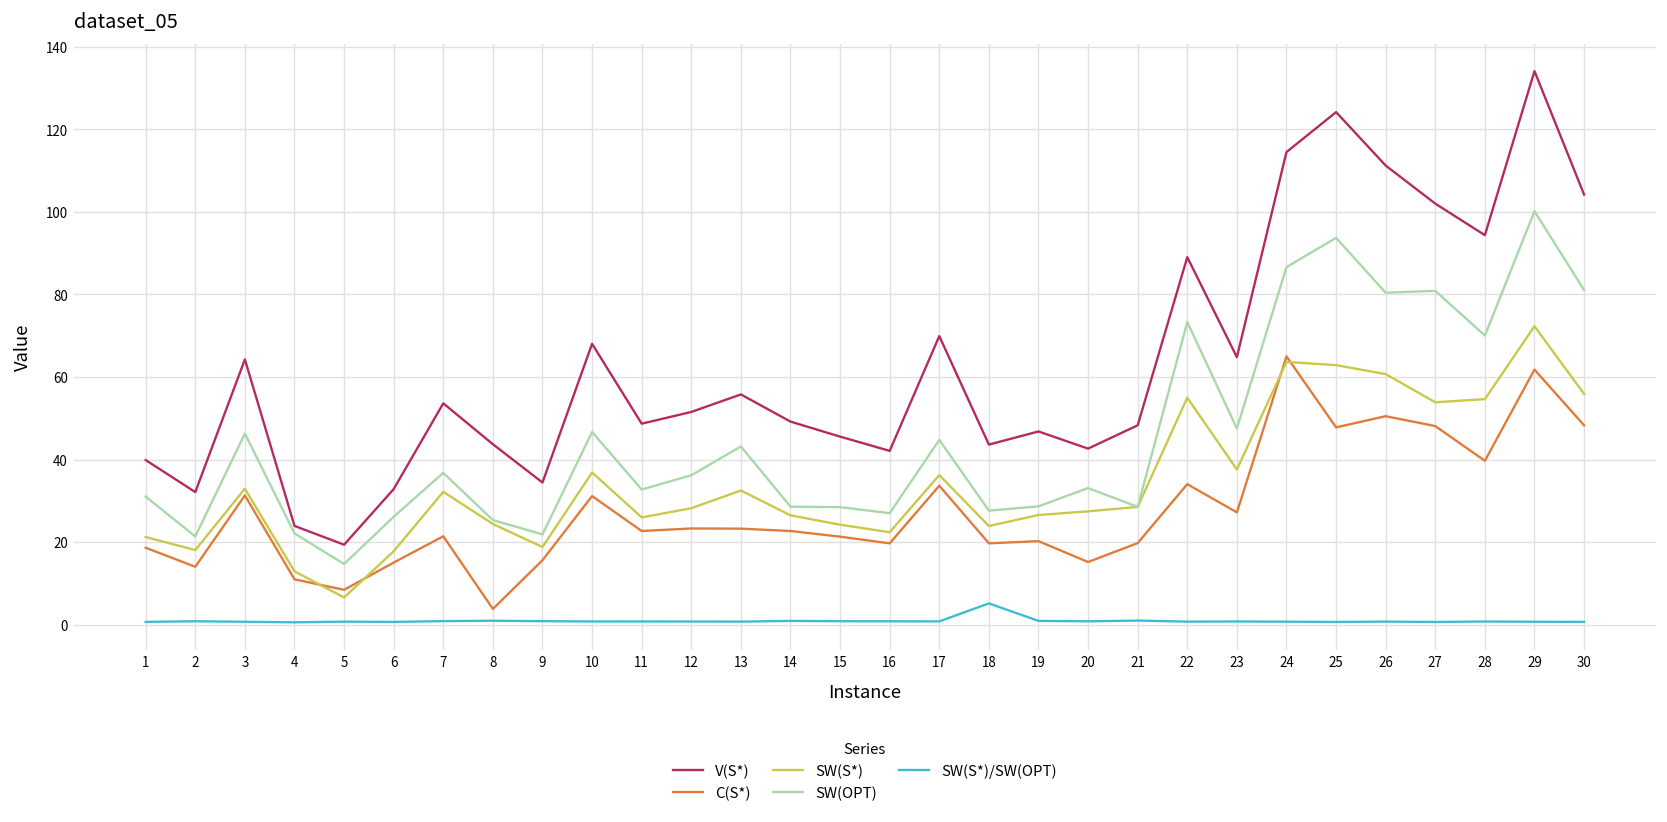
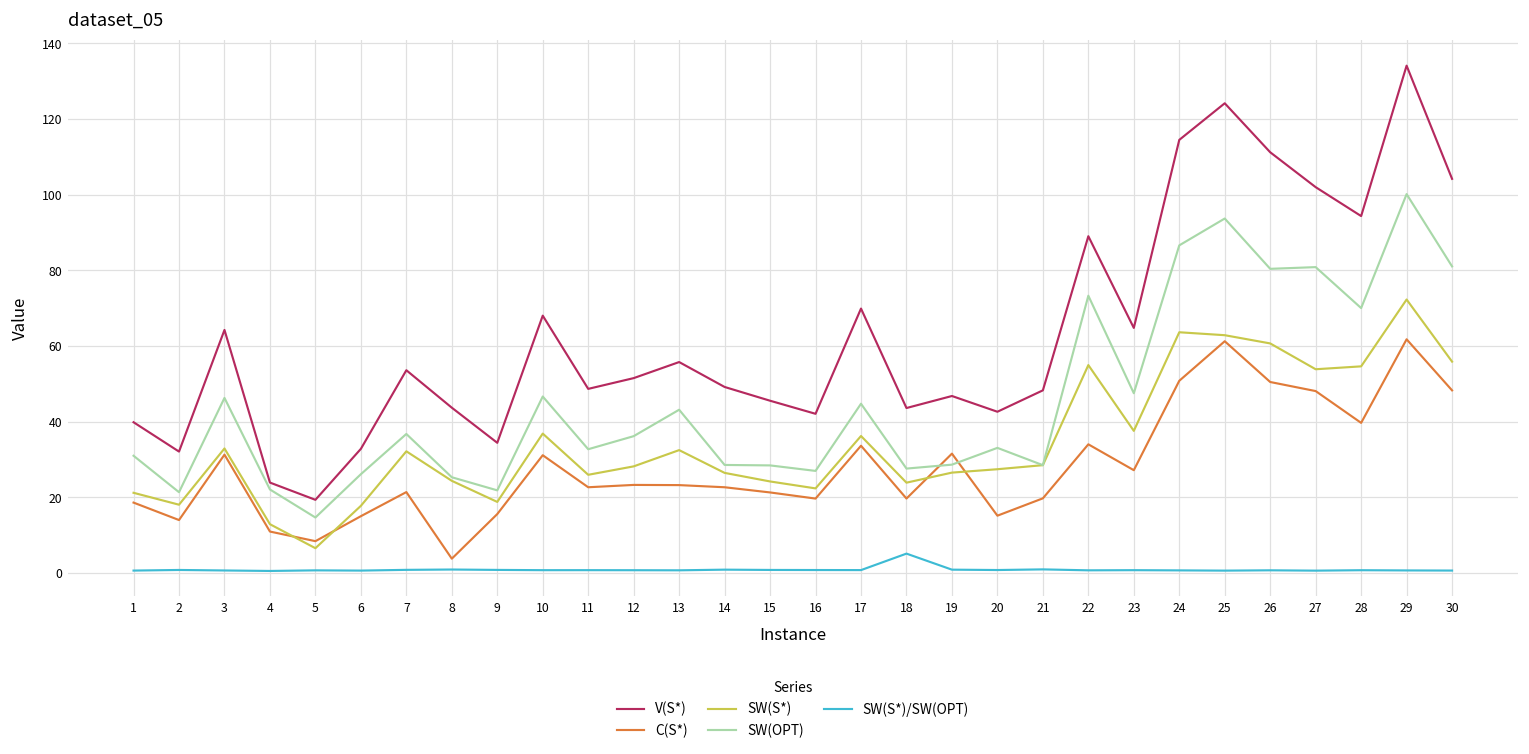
  {
    "V(S*)": {
      "1": 40,
      "2": 32,
      "3": 64,
      "4": 24,
      "5": 19,
      "6": 33,
      "7": 54,
      "8": 44,
      "9": 34,
      "10": 68,
      "11": 49,
      "12": 52,
      "13": 56,
      "14": 49,
      "15": 46,
      "16": 42,
      "17": 70,
      "18": 44,
      "19": 47,
      "20": 43,
      "21": 48,
      "22": 89,
      "23": 65,
      "24": 114,
      "25": 124,
      "26": 111,
      "27": 102,
      "28": 94,
      "29": 134,
      "30": 104
    },
    "C(S*)": {
      "1": 19,
      "2": 14,
      "3": 31,
      "4": 11,
      "5": 8,
      "6": 15,
      "7": 21,
      "8": 4,
      "9": 16,
      "10": 31,
      "11": 23,
      "12": 23,
      "13": 23,
      "14": 23,
      "15": 21,
      "16": 20,
      "17": 34,
      "18": 20,
-     "19": 20,
+     "19": 32,
      "20": 15,
      "21": 20,
      "22": 34,
      "23": 27,
-     "24": 65,
-     "25": 48,
+     "24": 51,
+     "25": 61,
      "26": 51,
      "27": 48,
      "28": 40,
      "29": 62,
      "30": 48
    },
    "SW(S*)": {
      "1": 21,
      "2": 18,
      "3": 33,
      "4": 13,
      "5": 7,
      "6": 18,
      "7": 32,
      "8": 24,
      "9": 19,
      "10": 37,
      "11": 26,
      "12": 28,
      "13": 33,
      "14": 26,
      "15": 24,
      "16": 22,
      "17": 36,
      "18": 24,
      "19": 27,
      "20": 27,
      "22": 55,
      "23": 38,
      "24": 64,
      "25": 63,
      "26": 61,
      "27": 54,
      "28": 55,
      "29": 72,
      "30": 56
    },
    "SW(OPT)": {
      "1": 31,
      "2": 21,
      "3": 46,
      "4": 22,
      "5": 15,
      "6": 26,
      "7": 37,
      "8": 25,
      "9": 22,
      "10": 47,
      "11": 33,
      "12": 36,
      "13": 43,
      "14": 29,
      "15": 28,
      "16": 27,
      "17": 45,
      "18": 28,
      "19": 29,
      "20": 33,
      "22": 73,
      "23": 48,
      "24": 87,
      "25": 94,
      "26": 80,
      "27": 81,
      "28": 70,
      "29": 100,
      "30": 81
    },
    "SW(S*)/SW(OPT)": {
      "1": 1,
      "2": 1,
      "3": 1,
      "4": 1,
      "5": 1,
      "6": 1,
      "7": 1,
      "8": 1,
      "9": 1,
      "10": 1,
      "11": 1,
      "12": 1,
      "13": 1,
      "14": 1,
      "15": 1,
      "16": 1,
      "17": 1,
      "18": 5,
      "19": 1,
      "20": 1,
      "21": 1,
      "22": 1,
      "23": 1,
      "24": 1,
      "25": 1,
      "26": 1,
      "27": 1,
      "28": 1,
      "29": 1,
      "30": 1
    }
  }
